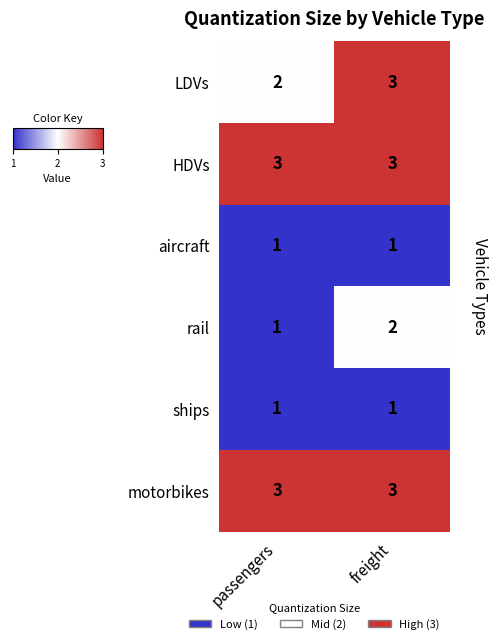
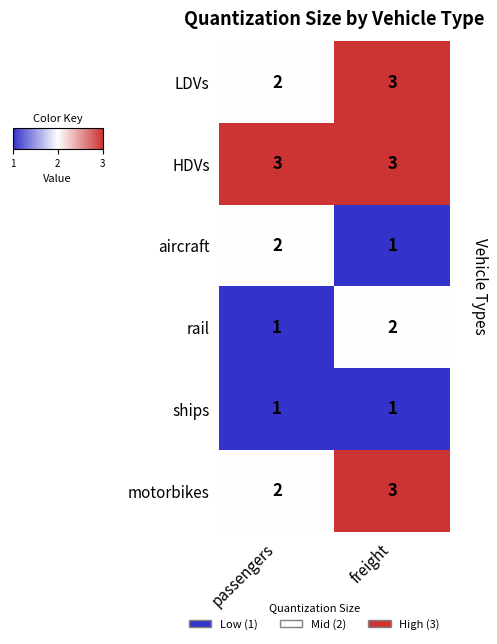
  {
    "LDVs": {
      "passengers": 2,
      "freight": 3
    },
    "HDVs": {
      "passengers": 3,
      "freight": 3
    },
    "aircraft": {
-     "passengers": 1,
+     "passengers": 2,
      "freight": 1
    },
    "rail": {
      "passengers": 1,
      "freight": 2
    },
    "ships": {
      "passengers": 1,
      "freight": 1
    },
    "motorbikes": {
-     "passengers": 3,
+     "passengers": 2,
      "freight": 3
    }
  }
